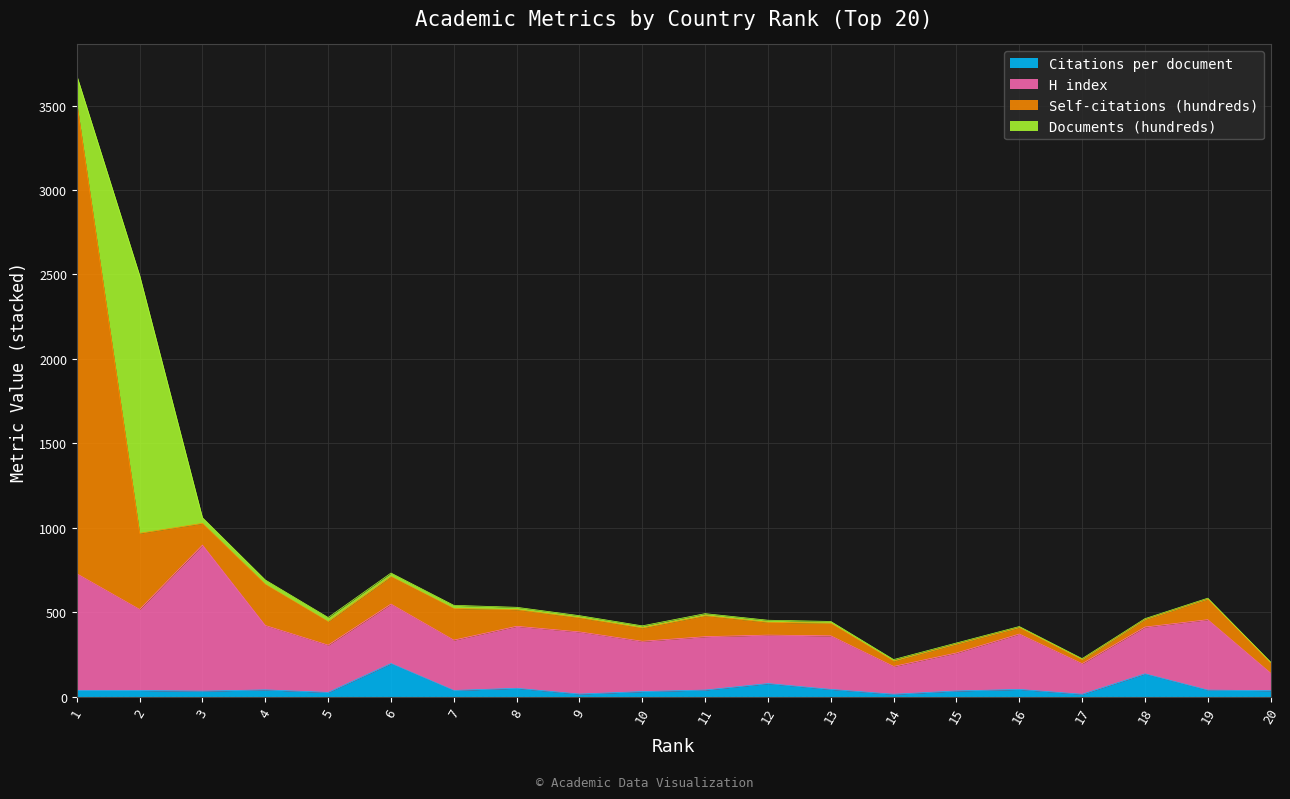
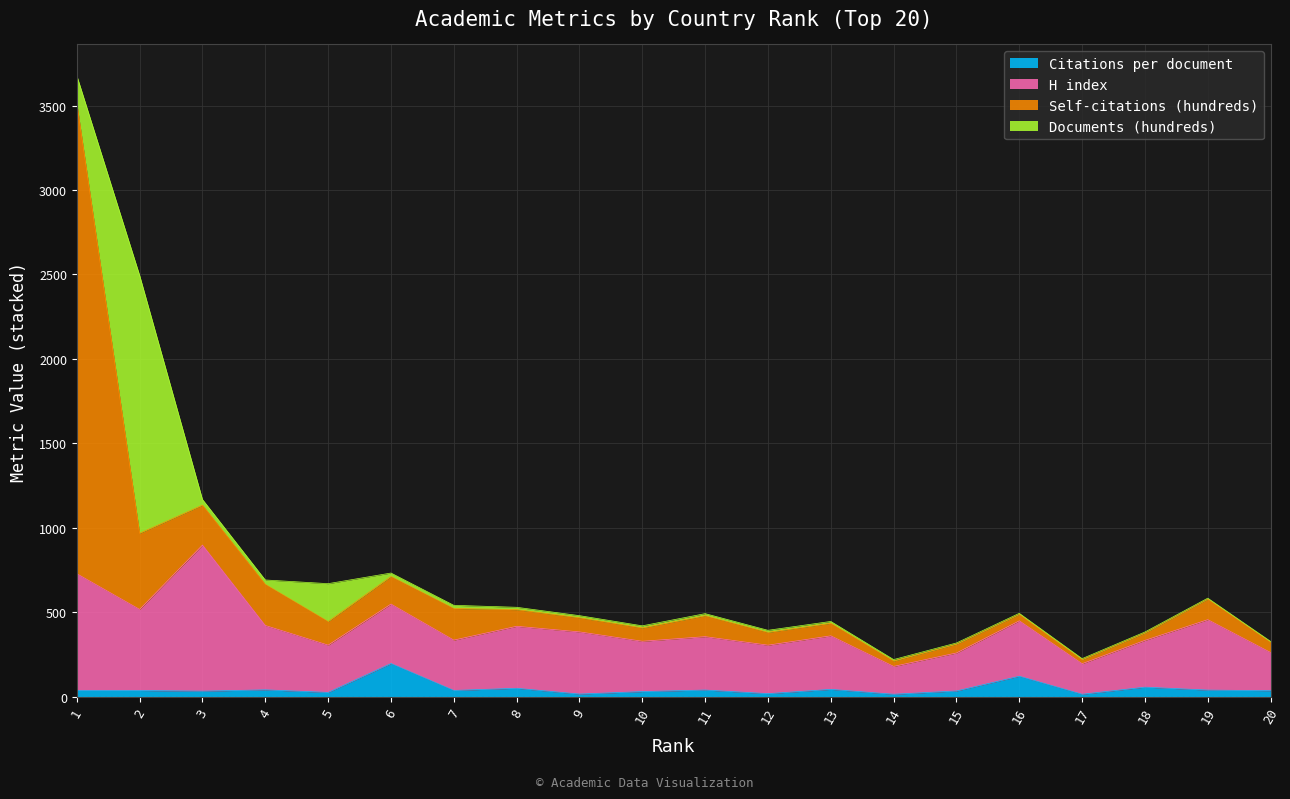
  {
    "Citations per document": {
      "1": 40,
      "2": 40,
      "3": 30,
      "4": 40,
      "5": 30,
      "6": 200,
      "7": 40,
      "8": 50,
      "9": 20,
      "10": 30,
      "11": 40,
-     "12": 80,
+     "12": 20,
      "13": 40,
      "14": 10,
      "15": 30,
-     "16": 40,
+     "16": 120,
      "17": 10,
-     "18": 140,
+     "18": 60,
      "19": 40,
      "20": 40
    },
    "H index": {
      "1": 690,
      "2": 480,
      "3": 870,
      "4": 380,
      "5": 280,
      "6": 350,
      "7": 300,
      "8": 370,
      "9": 370,
      "10": 300,
      "11": 320,
      "12": 290,
      "13": 320,
      "14": 170,
      "15": 230,
      "16": 330,
      "17": 180,
      "18": 280,
      "19": 420,
-     "20": 100
+     "20": 230
    },
    "Self-citations (hundreds)": {
      "1": 2790,
      "2": 450,
-     "3": 130,
+     "3": 240,
      "4": 240,
      "5": 140,
      "6": 160,
      "7": 190
    },
    "Documents (hundreds)": {
      "1": 160,
      "2": 1530,
      "3": 30,
      "4": 30,
-     "5": 20,
+     "5": 220,
      "6": 20,
      "7": 20
    }
  }
